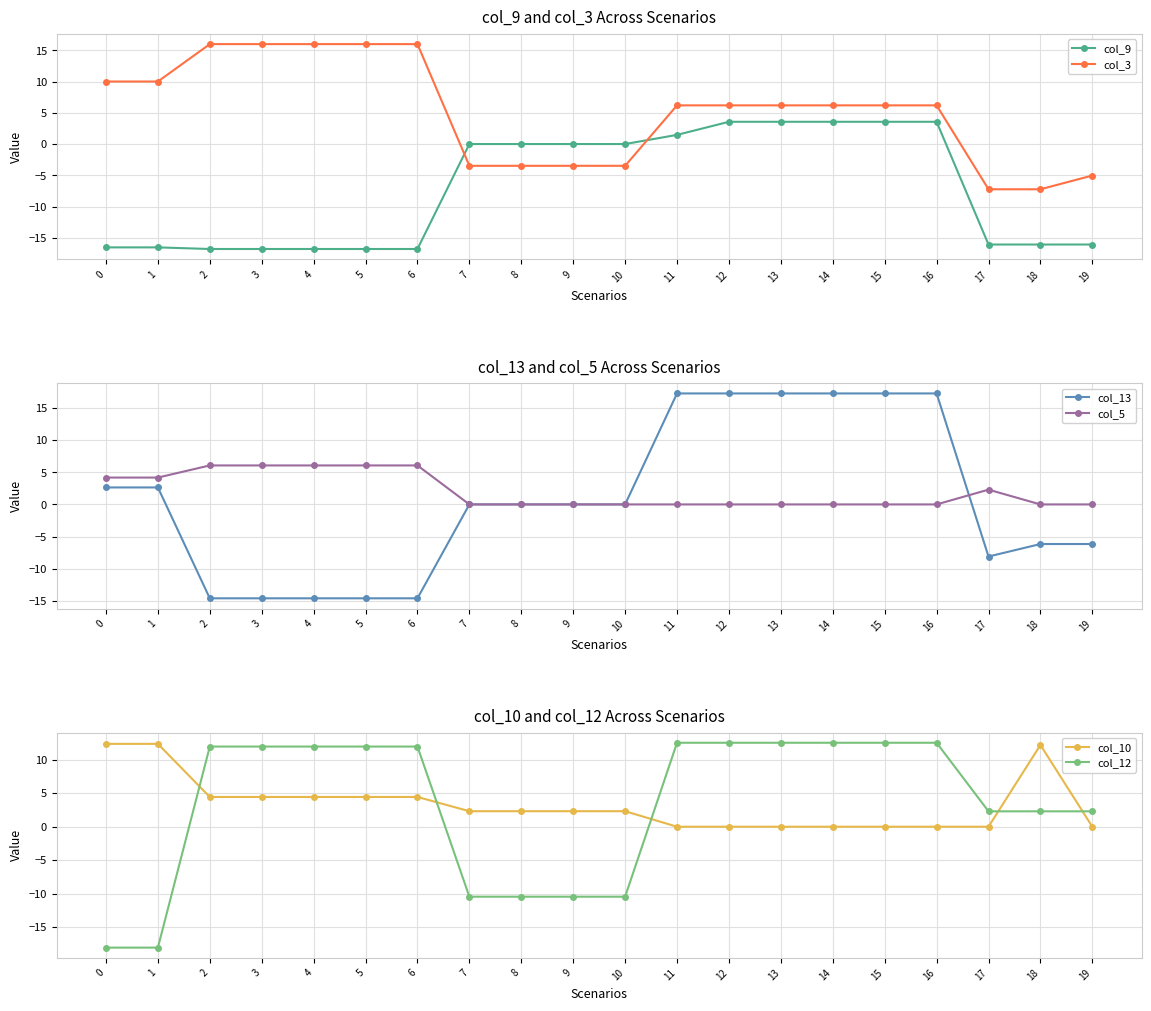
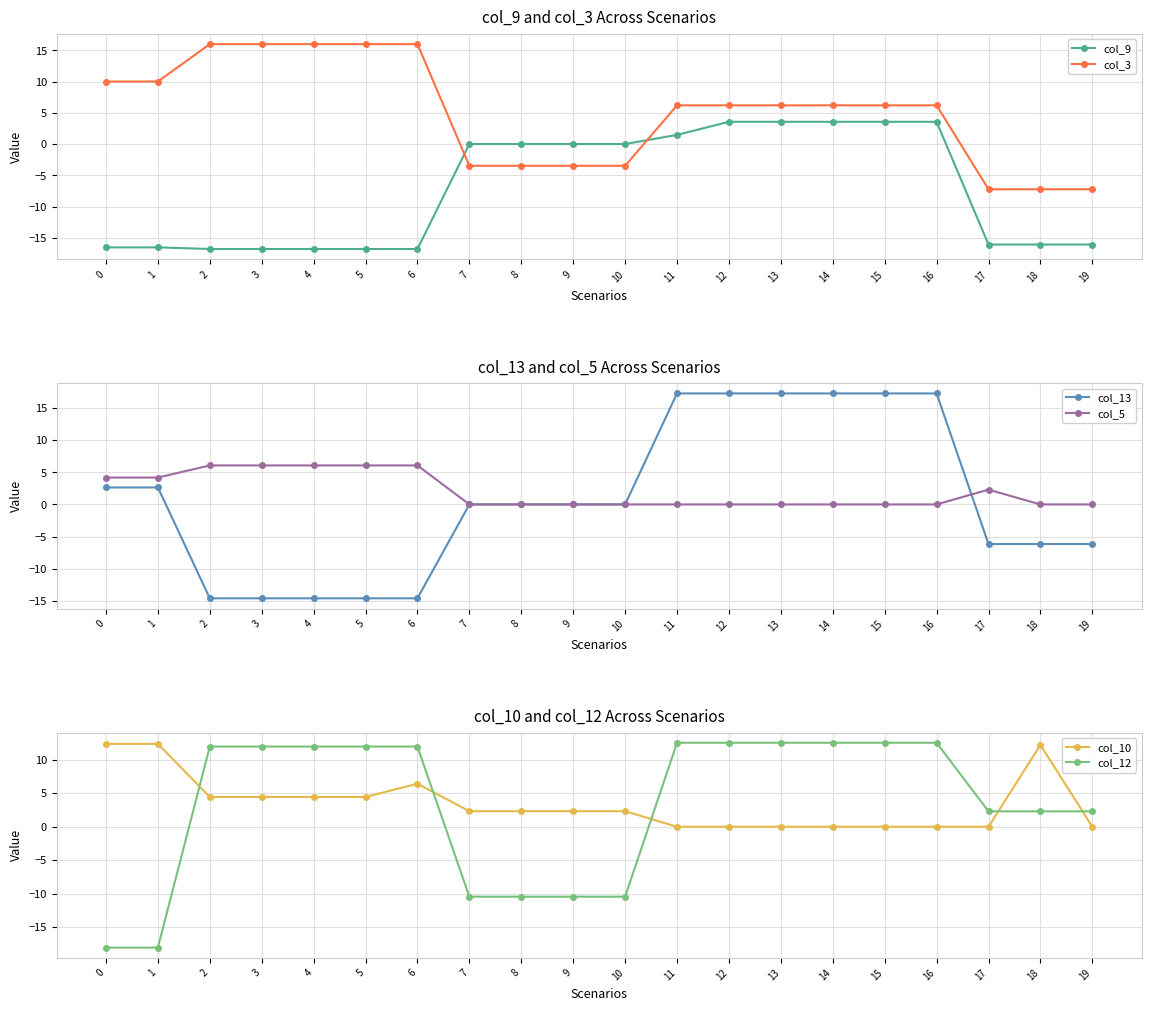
  {
    "col_9 and col_3 Across Scenarios": {
      "col_9": {
        "0": -17,
        "1": -17,
        "2": -17,
        "3": -17,
        "4": -17,
        "5": -17,
        "6": -17,
        "7": 0,
        "8": 0,
        "9": 0,
        "10": 0,
        "11": 1,
        "12": 4,
        "13": 4,
        "14": 4,
        "15": 4,
        "16": 4,
        "17": -16,
        "18": -16,
        "19": -16
      },
      "col_3": {
        "0": 10,
        "1": 10,
        "2": 16,
        "3": 16,
        "4": 16,
        "5": 16,
        "6": 16,
        "7": -3,
        "8": -3,
        "9": -3,
        "10": -3,
        "11": 6,
        "12": 6,
        "13": 6,
        "14": 6,
        "15": 6,
        "16": 6,
        "17": -7,
        "18": -7,
-       "19": -5
+       "19": -7
      }
    },
    "col_13 and col_5 Across Scenarios": {
      "col_13": {
        "0": 3,
        "1": 3,
        "2": -15,
        "3": -15,
        "4": -15,
        "5": -15,
        "6": -15,
        "11": 17,
        "12": 17,
        "13": 17,
        "14": 17,
        "15": 17,
        "16": 17,
-       "17": -8,
+       "17": -6,
        "18": -6,
        "19": -6
      },
      "col_5": {
        "0": 4,
        "1": 4,
        "2": 6,
        "3": 6,
        "4": 6,
        "5": 6,
        "6": 6,
        "11": 0,
        "12": 0,
        "13": 0,
        "14": 0,
        "15": 0,
        "16": 0,
        "17": 2,
        "18": 0,
        "19": 0
      }
    },
    "col_10 and col_12 Across Scenarios": {
      "col_10": {
        "0": 12,
        "1": 12,
        "2": 4,
        "3": 4,
        "4": 4,
        "5": 4,
-       "6": 4,
+       "6": 6,
        "7": 2,
        "8": 2,
        "9": 2,
        "10": 2,
        "11": 0,
        "12": 0,
        "13": 0,
        "14": 0,
        "15": 0,
        "16": 0,
        "17": 0,
        "18": 12,
        "19": 0
      },
      "col_12": {
        "0": -18,
        "1": -18,
        "2": 12,
        "3": 12,
        "4": 12,
        "5": 12,
        "6": 12,
        "7": -10,
        "8": -10,
        "9": -10,
        "10": -10,
        "11": 13,
        "12": 13,
        "13": 13,
        "14": 13,
        "15": 13,
        "16": 13,
        "17": 2,
        "18": 2,
        "19": 2
      }
    }
  }
